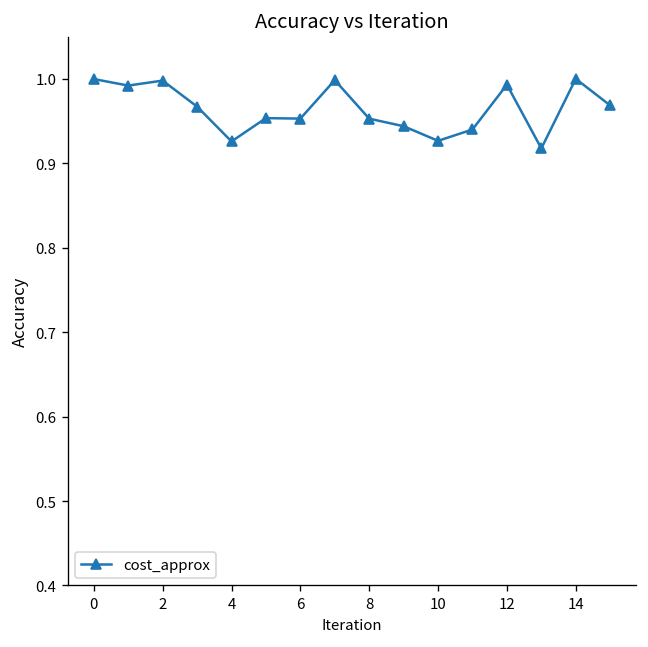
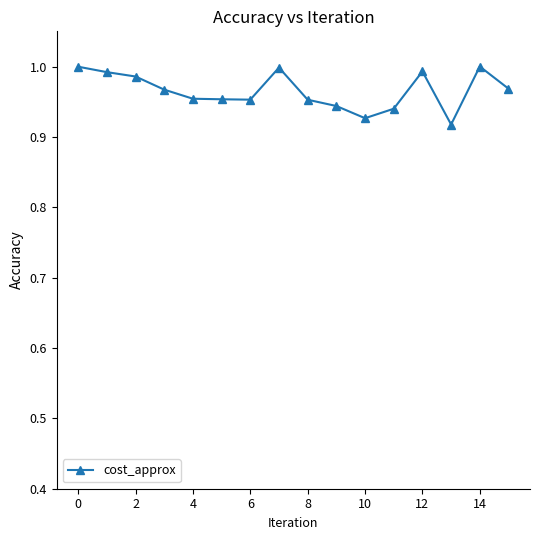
  {
    "0": 1.00,
-   "2": 1.00,
-   "4": 0.93,
+   "2": 0.99,
+   "4": 0.95,
    "6": 0.95,
    "8": 0.95,
    "10": 0.93,
    "12": 0.99,
    "14": 1.00
  }
